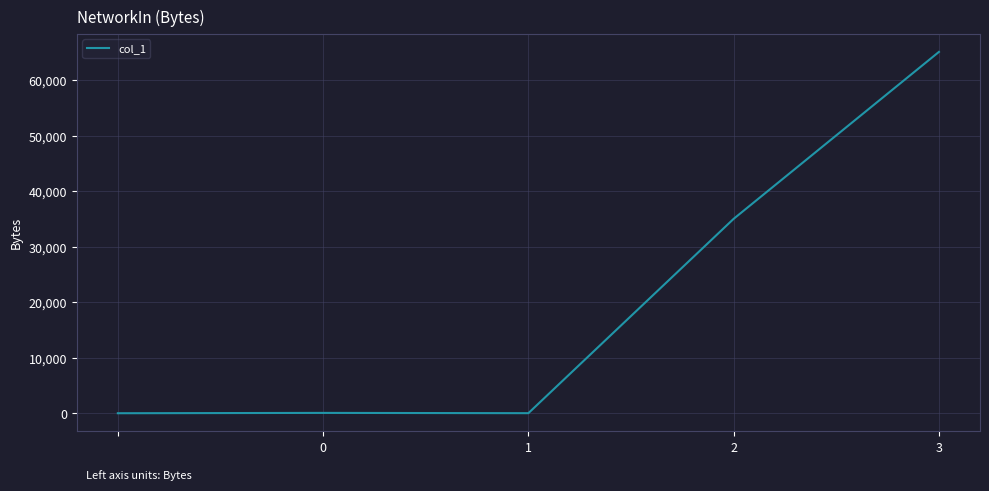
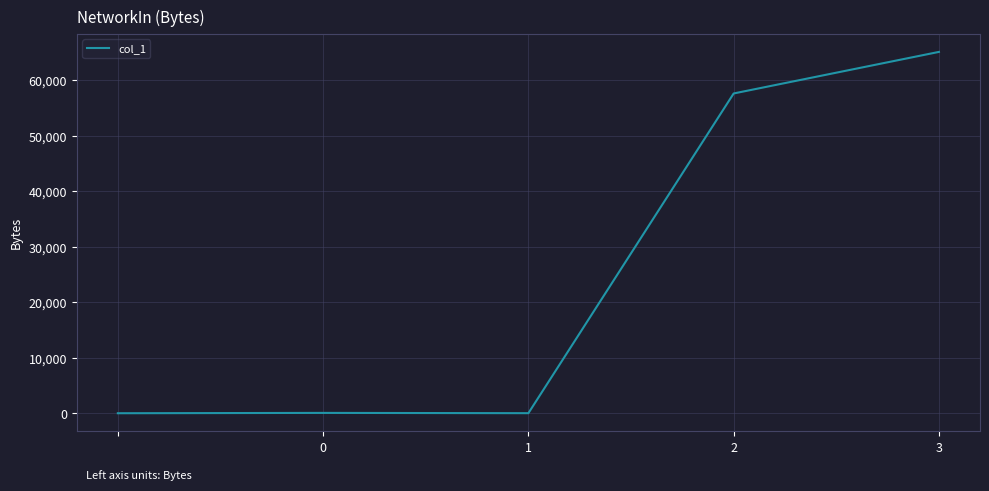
  {
    "0": "0",
    "1": "0",
-   "2": "35,000",
+   "2": "58,000",
    "3": "65,000"
  }
